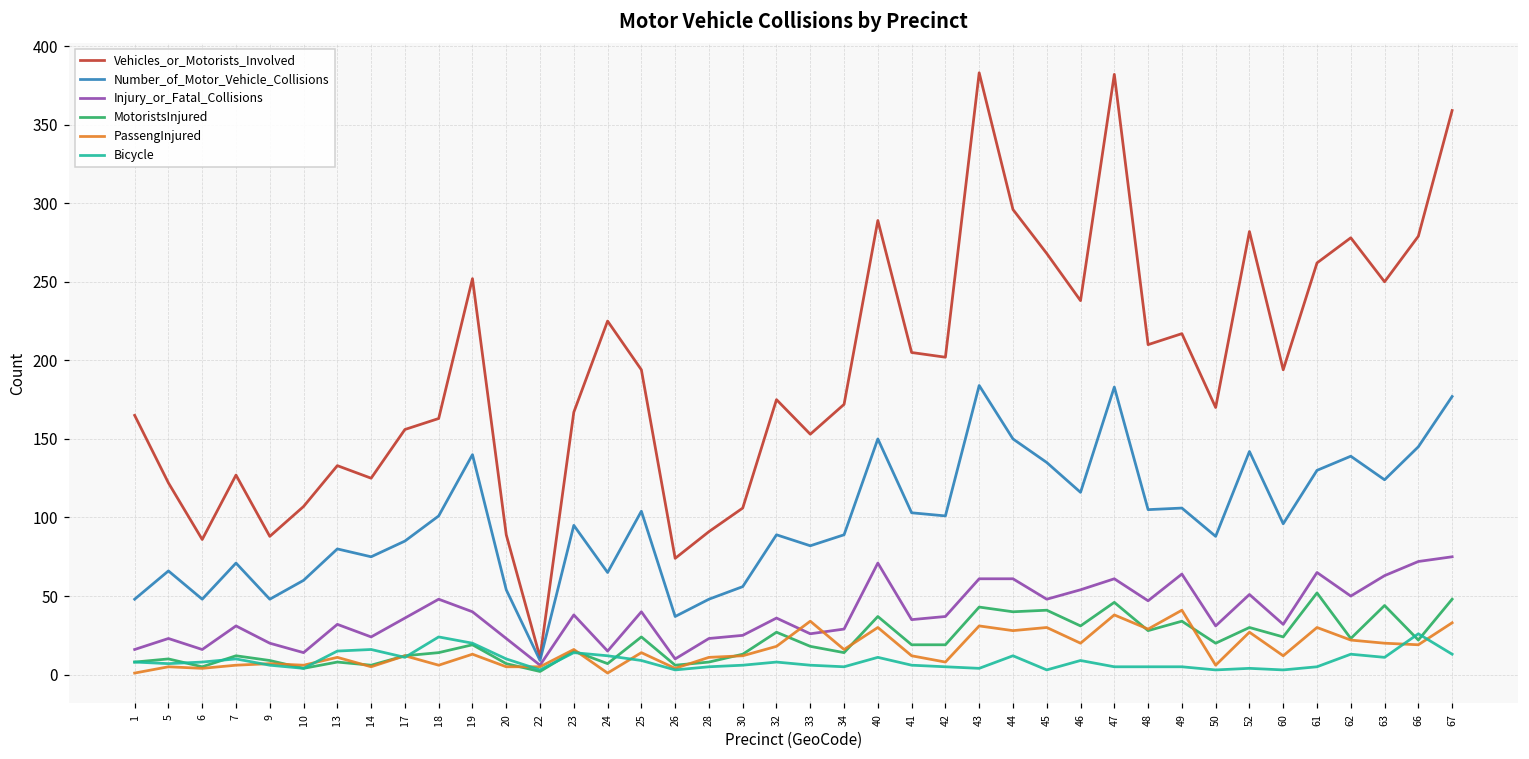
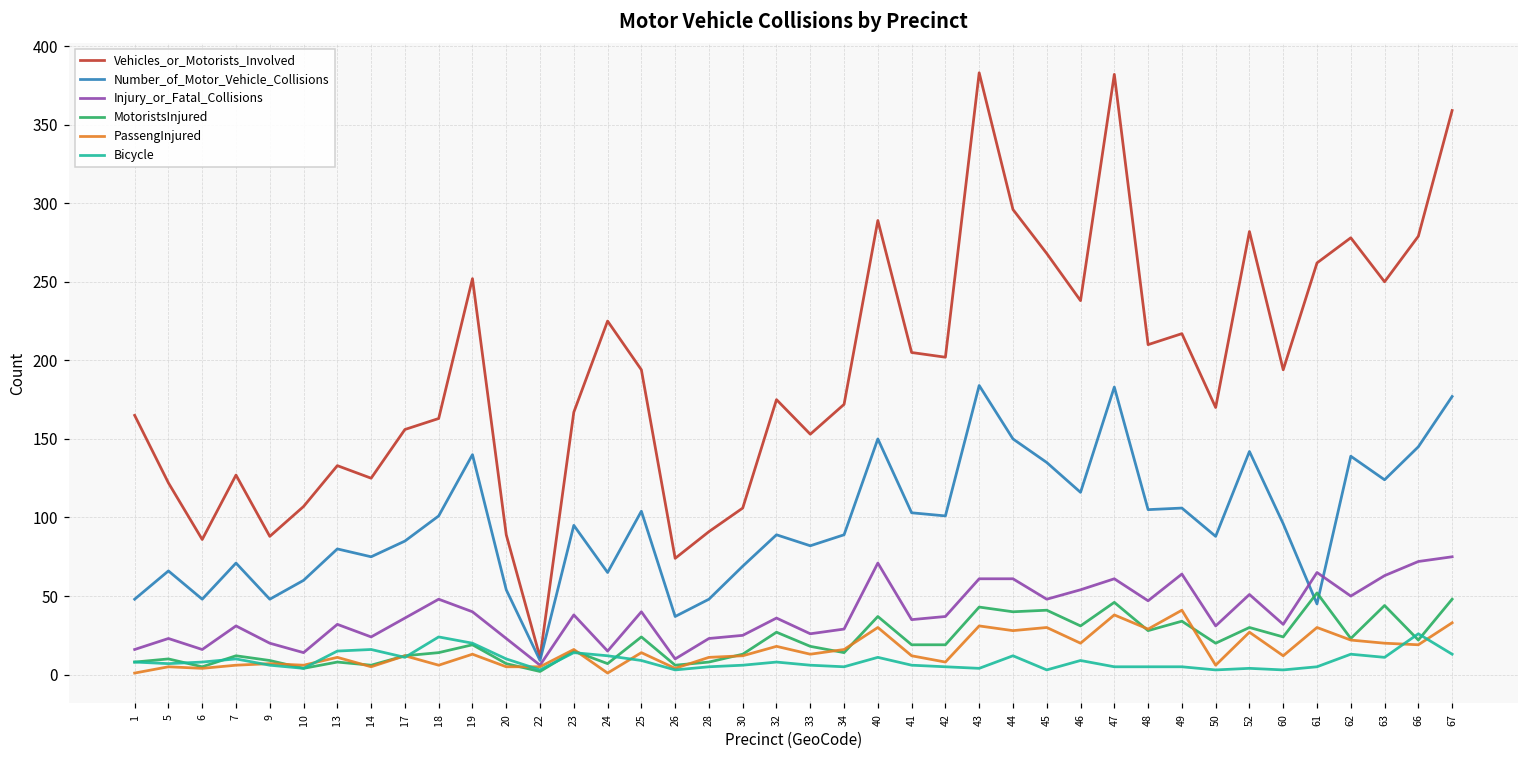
  {
    "Number_of_Motor_Vehicle_Collisions": {
      "1": 48,
      "5": 66,
      "6": 48,
      "7": 71,
      "9": 48,
      "10": 60,
      "13": 80,
      "14": 75,
      "17": 85,
      "18": 101,
      "19": 140,
      "20": 54,
      "22": 9,
      "23": 95,
      "24": 65,
      "25": 104,
      "26": 37,
      "28": 48,
-     "30": 56,
+     "30": 69,
      "32": 89,
      "33": 82,
      "34": 89,
      "40": 150,
      "41": 103,
      "42": 101,
      "43": 184,
      "44": 150,
      "45": 135,
      "46": 116,
      "47": 183,
      "48": 105,
      "49": 106,
      "50": 88,
      "52": 142,
      "60": 96,
-     "61": 130,
+     "61": 45,
      "62": 139,
      "63": 124,
      "66": 145,
      "67": 177
    },
    "PassengInjured": {
      "1": 1,
      "5": 5,
      "7": 6,
      "10": 6,
      "13": 11,
      "18": 6,
      "19": 13,
      "20": 5,
      "24": 1,
      "25": 14,
      "28": 11,
      "32": 18,
-     "33": 34,
+     "33": 13,
      "34": 16,
      "40": 30,
      "41": 12,
      "42": 8,
      "43": 31,
      "44": 28,
      "45": 30,
      "46": 20,
      "47": 38,
      "49": 41,
      "50": 6,
      "52": 27,
      "60": 12,
      "61": 30,
      "63": 20,
      "66": 19,
      "67": 33
    }
  }
